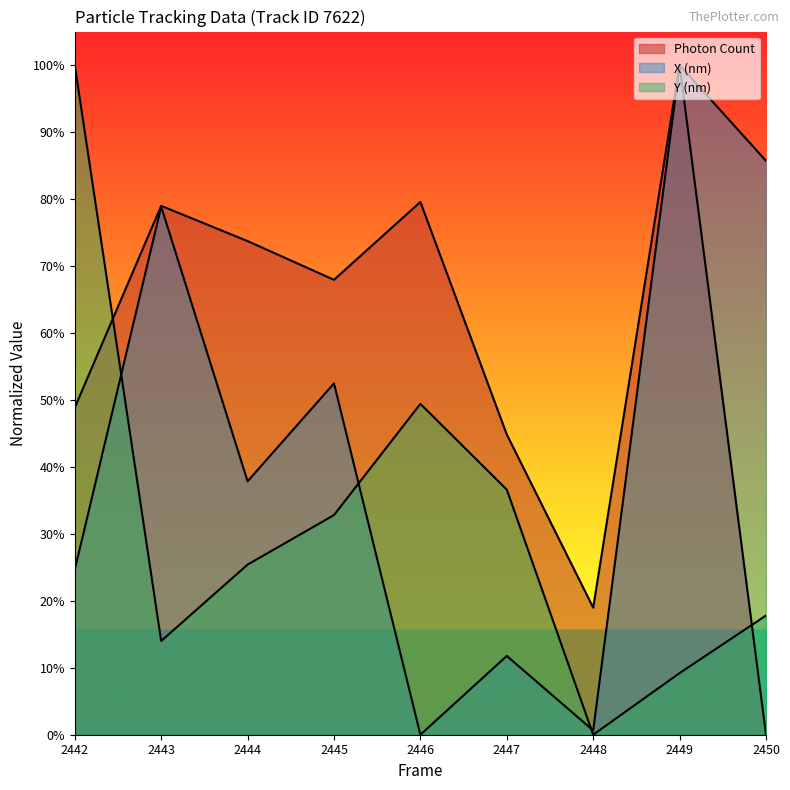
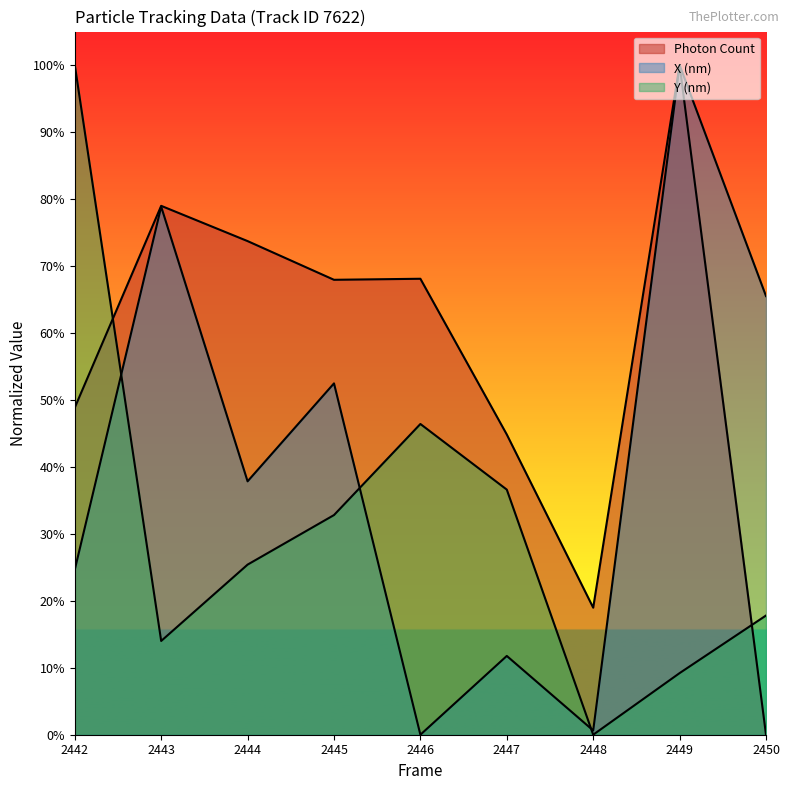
  {
    "Photon Count": {
      "2442": "49%",
      "2444": "74%",
      "2445": "68%",
-     "2446": "80%",
+     "2446": "68%",
      "2447": "45%",
      "2448": "19%",
      "2450": "0%"
    },
    "X (nm)": {
      "2442": "25%",
      "2444": "38%",
      "2445": "52%",
      "2446": "0%",
      "2447": "12%",
      "2448": "1%",
-     "2450": "86%"
+     "2450": "66%"
    },
    "Y (nm)": {
      "2442": "100%",
      "2443": "14%",
      "2444": "25%",
      "2445": "33%",
-     "2446": "49%",
+     "2446": "46%",
      "2447": "37%",
      "2448": "0%",
      "2449": "9%",
      "2450": "18%"
    }
  }
